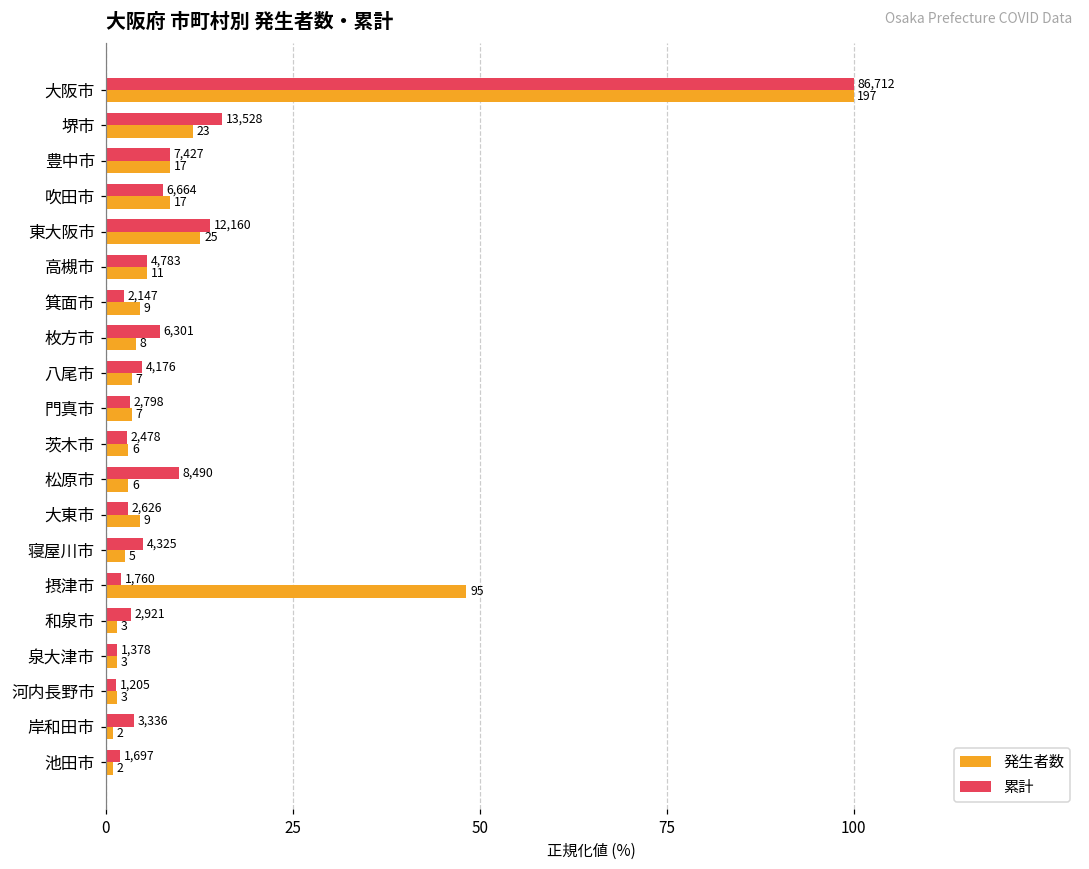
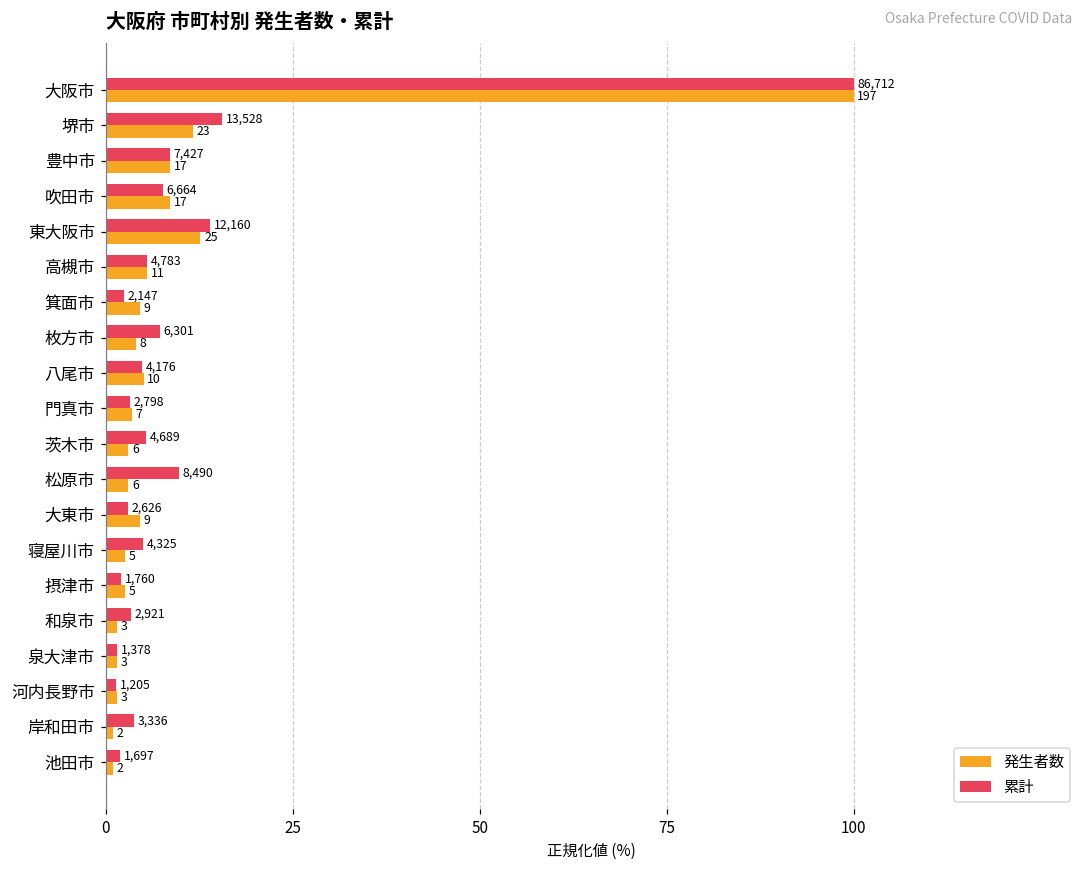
  {
    "発生者数": {
-     "八尾市": "7",
-     "摂津市": "95"
+     "八尾市": "10",
+     "摂津市": "5"
    },
    "累計": {
-     "茨木市": "2,478",
+     "茨木市": "4,689",
      "寝屋川市": "5",
      "和泉市": "3",
      "池田市": "2"
    }
  }
